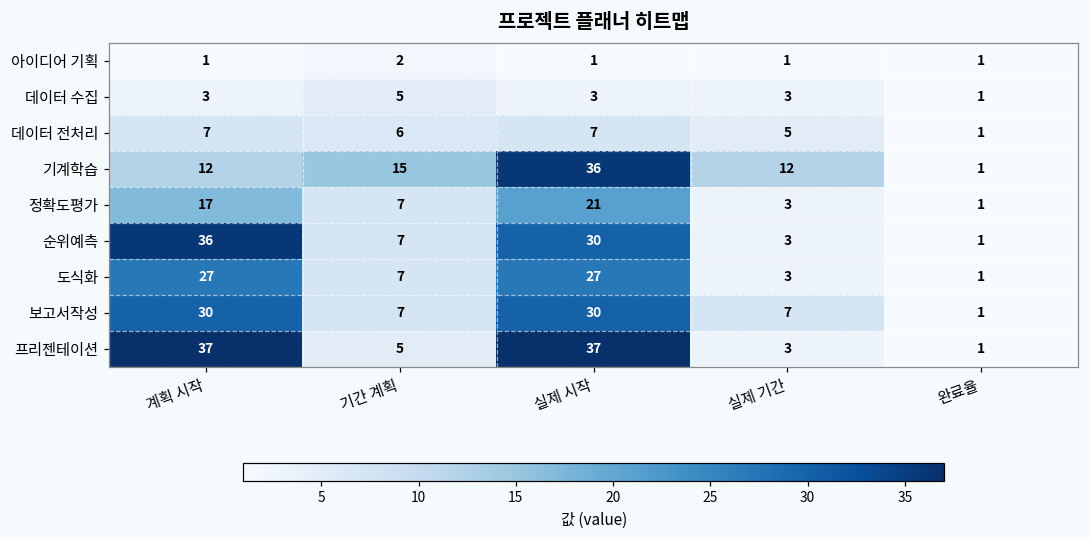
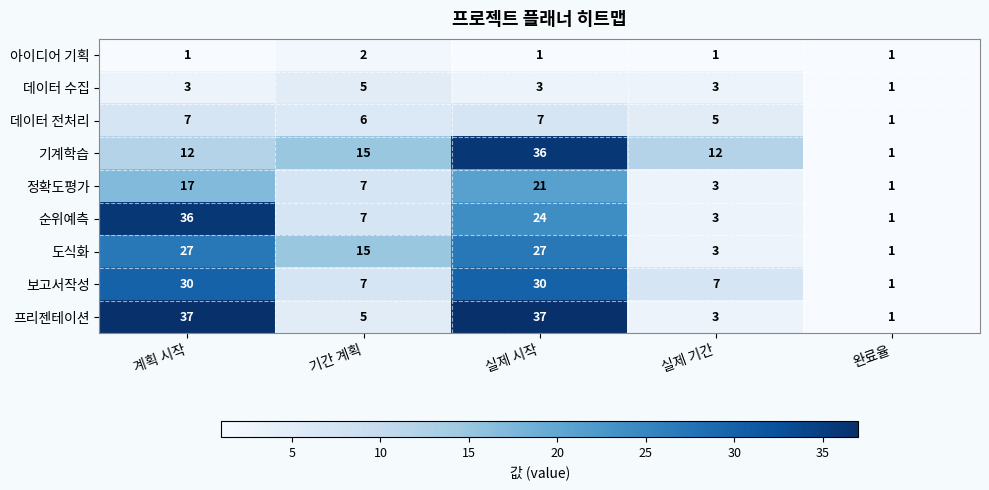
  {
    "아이디어 기획": {
      "계획 시작": 1,
      "기간 계획": 2,
      "실제 시작": 1,
      "실제 기간": 1,
      "완료율": 1
    },
    "데이터 수집": {
      "계획 시작": 3,
      "기간 계획": 5,
      "실제 시작": 3,
      "실제 기간": 3,
      "완료율": 1
    },
    "데이터 전처리": {
      "계획 시작": 7,
      "기간 계획": 6,
      "실제 시작": 7,
      "실제 기간": 5,
      "완료율": 1
    },
    "기계학습": {
      "계획 시작": 12,
      "기간 계획": 15,
      "실제 시작": 36,
      "실제 기간": 12,
      "완료율": 1
    },
    "정확도평가": {
      "계획 시작": 17,
      "기간 계획": 7,
      "실제 시작": 21,
      "실제 기간": 3,
      "완료율": 1
    },
    "순위예측": {
      "계획 시작": 36,
      "기간 계획": 7,
-     "실제 시작": 30,
+     "실제 시작": 24,
      "실제 기간": 3,
      "완료율": 1
    },
    "도식화": {
      "계획 시작": 27,
-     "기간 계획": 7,
+     "기간 계획": 15,
      "실제 시작": 27,
      "실제 기간": 3,
      "완료율": 1
    },
    "보고서작성": {
      "계획 시작": 30,
      "기간 계획": 7,
      "실제 시작": 30,
      "실제 기간": 7,
      "완료율": 1
    },
    "프리젠테이션": {
      "계획 시작": 37,
      "기간 계획": 5,
      "실제 시작": 37,
      "실제 기간": 3,
      "완료율": 1
    }
  }
